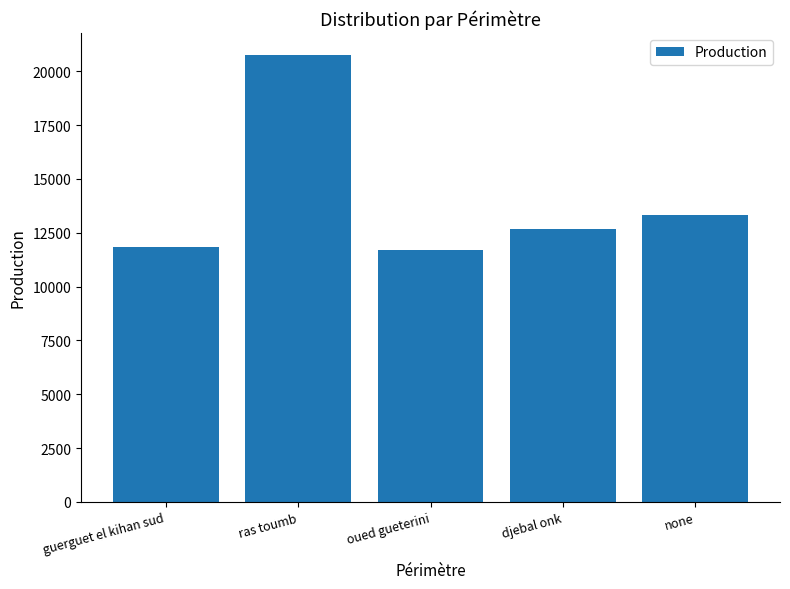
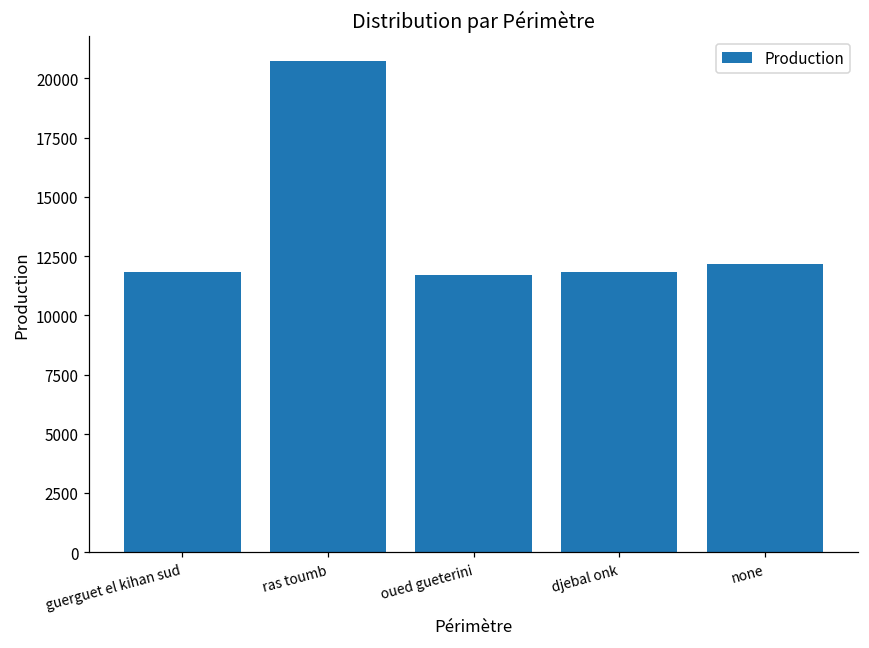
  {
    "guerguet el kihan sud": 11800,
    "ras toumb": 20700,
    "oued gueterini": 11700,
-   "djebal onk": 12700,
-   "none": 13300
+   "djebal onk": 11800,
+   "none": 12200
  }
